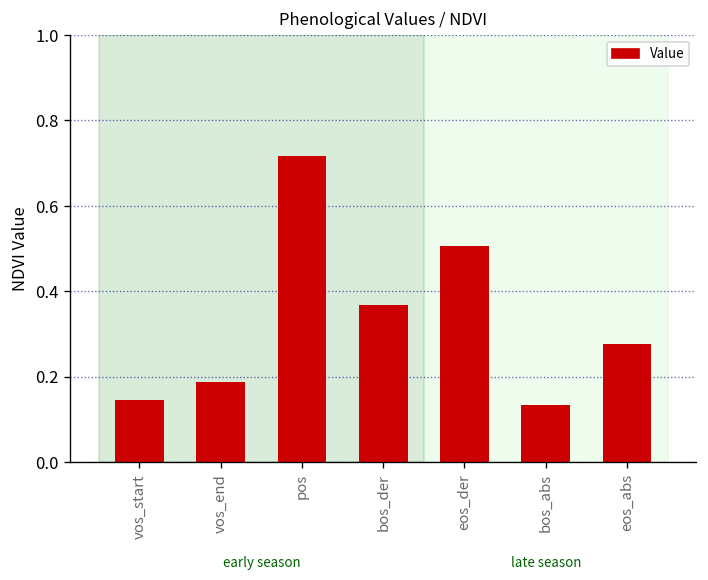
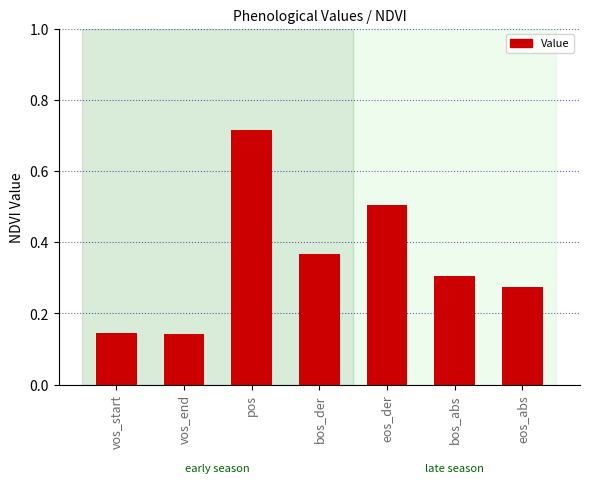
  {
    "vos_start": 0.15,
-   "vos_end": 0.19,
+   "vos_end": 0.14,
    "pos": 0.72,
    "bos_der": 0.37,
    "eos_der": 0.51,
-   "bos_abs": 0.13,
+   "bos_abs": 0.31,
    "eos_abs": 0.28
  }
